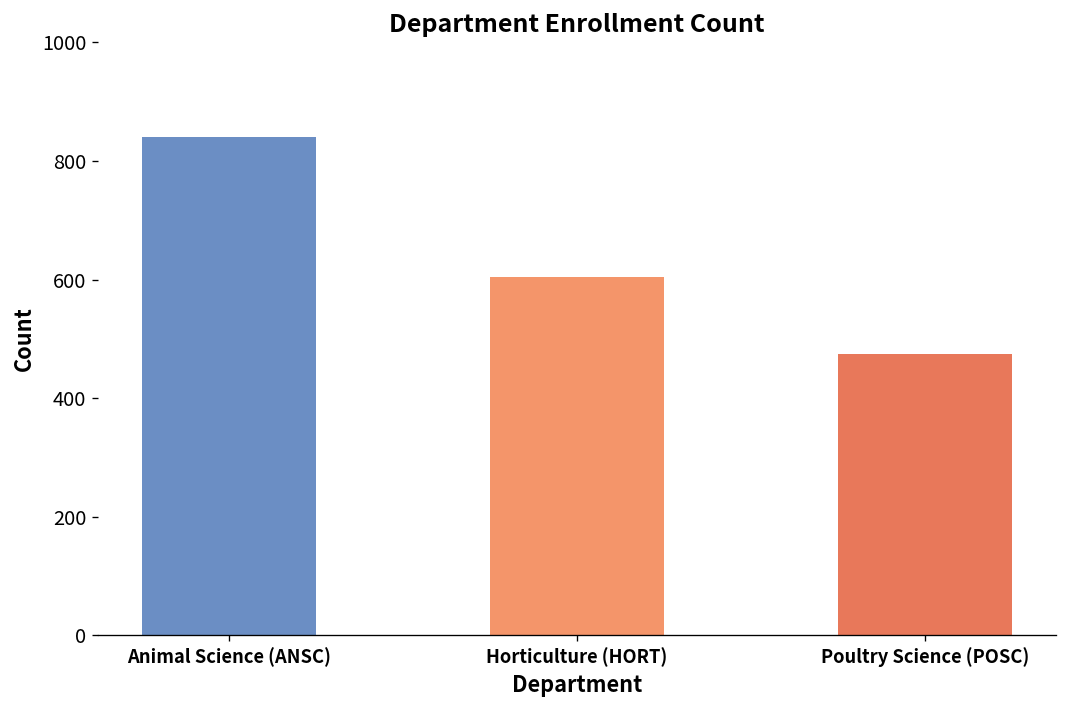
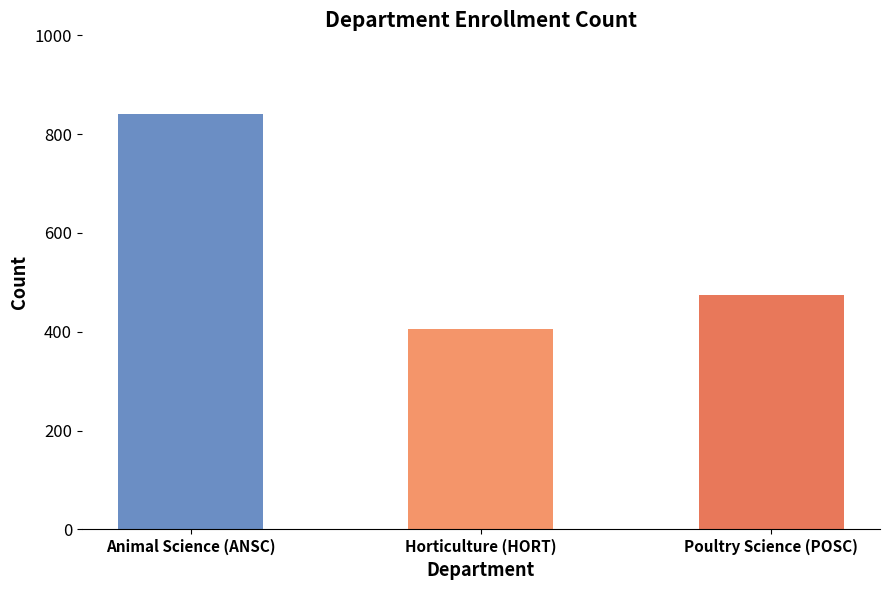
  {
    "Animal Science (ANSC)": 840,
-   "Horticulture (HORT)": 600,
+   "Horticulture (HORT)": 410,
    "Poultry Science (POSC)": 470
  }
